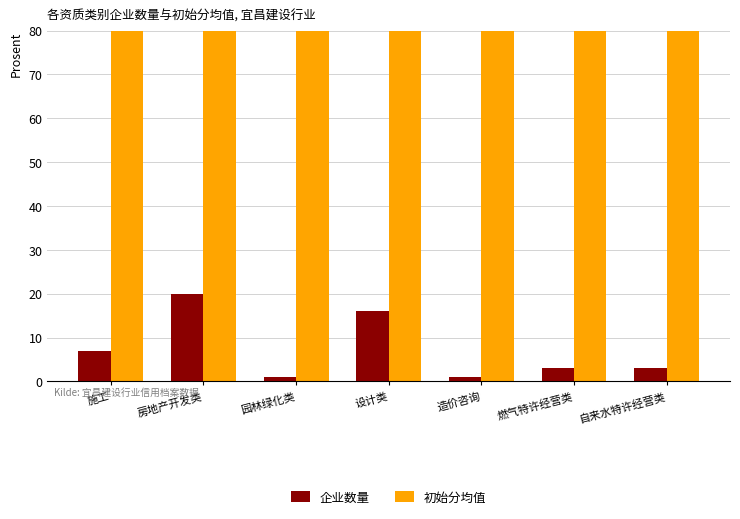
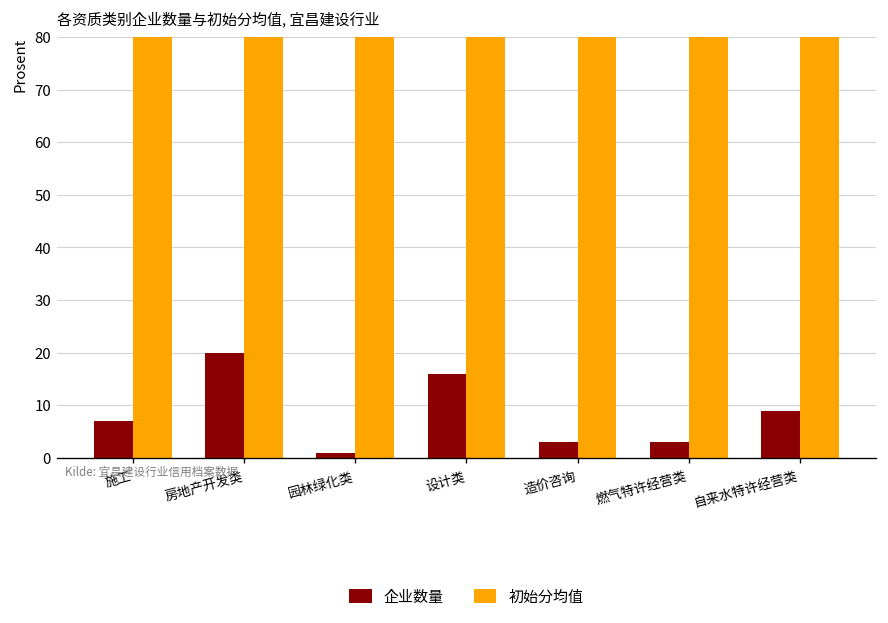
  {
    "企业数量": {
      "施工": 7,
      "房地产开发类": 20,
      "园林绿化类": 1,
      "设计类": 16,
-     "造价咨询": 1,
+     "造价咨询": 3,
      "燃气特许经营类": 3,
-     "自来水特许经营类": 3
+     "自来水特许经营类": 9
    }
  }
